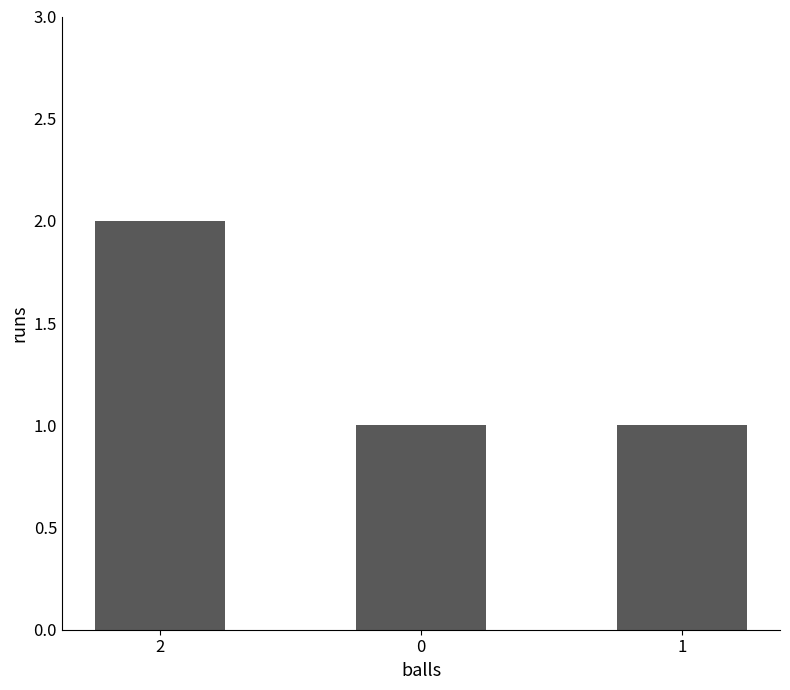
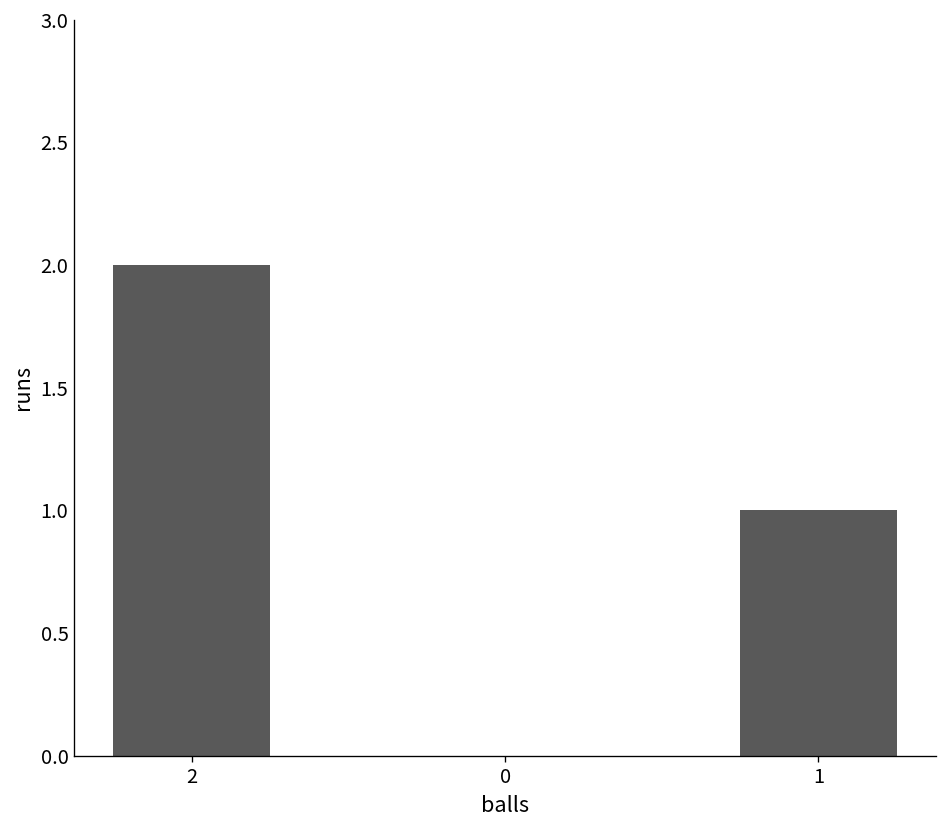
  {
    "2": 2,
-   "0": 1,
+   "0": 0,
    "1": 1
  }
